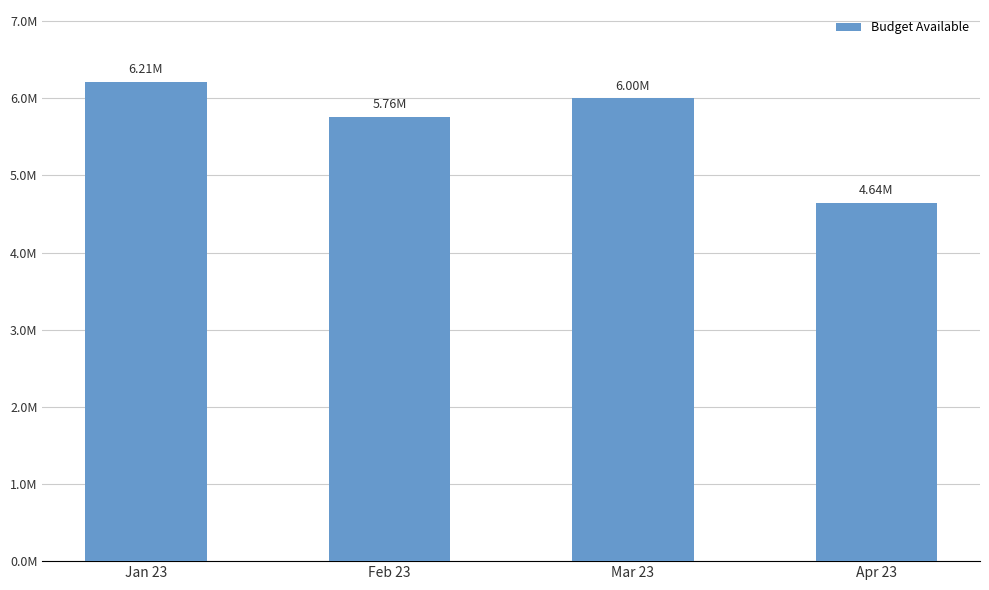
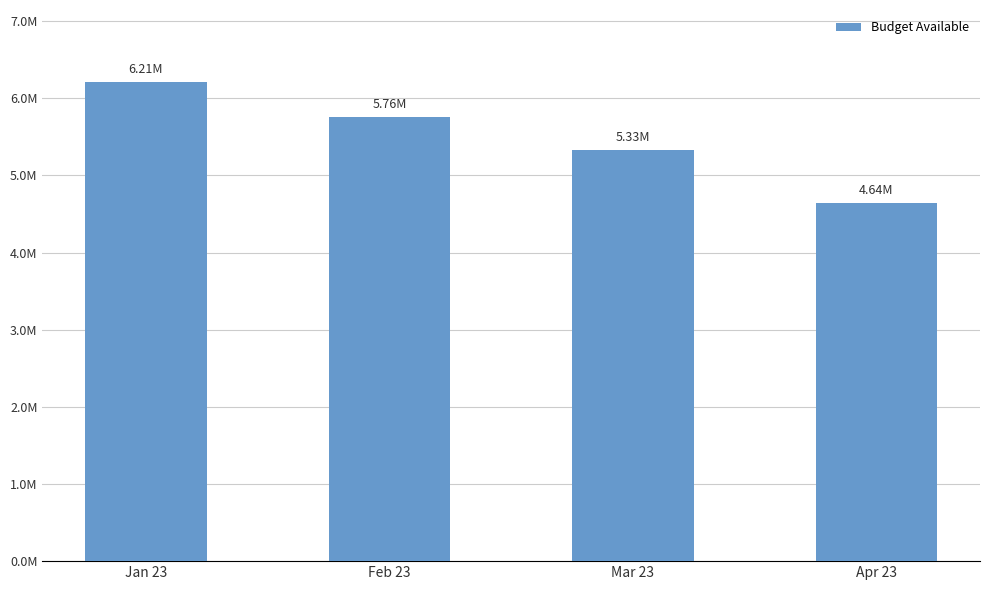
  {
    "Jan 23": "6.21M",
    "Feb 23": "5.76M",
-   "Mar 23": "6.00M",
+   "Mar 23": "5.33M",
    "Apr 23": "4.64M"
  }
